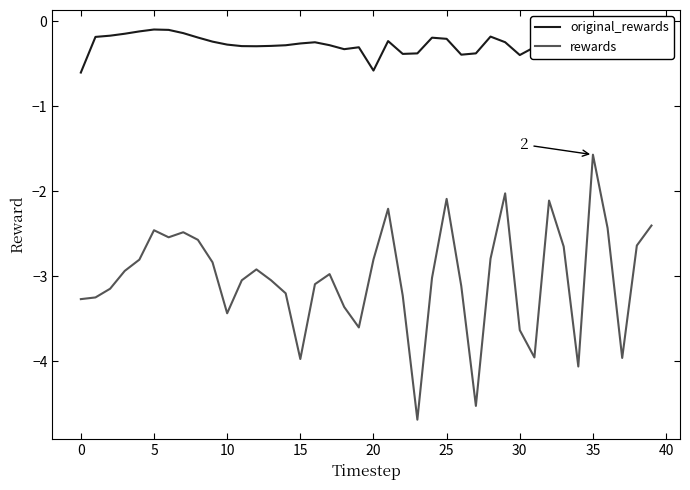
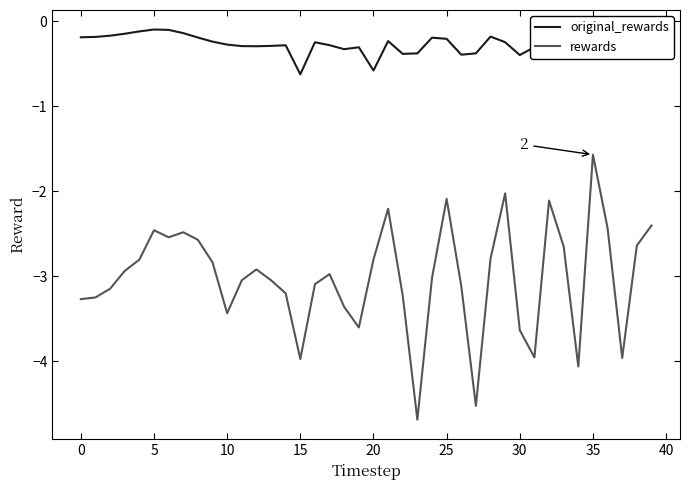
  {
    "original_rewards": {
-     "0": -0.6,
+     "0": -0.2,
      "5": -0.1,
      "10": -0.3,
-     "15": -0.3,
+     "15": -0.6,
      "20": -0.6,
      "25": -0.2,
      "30": -0.4
    },
    "rewards": {
      "0": -3.3,
      "5": -2.5,
      "10": -3.4,
      "15": -4.0,
      "20": -2.8,
      "25": -2.1,
      "30": -3.6
    }
  }
